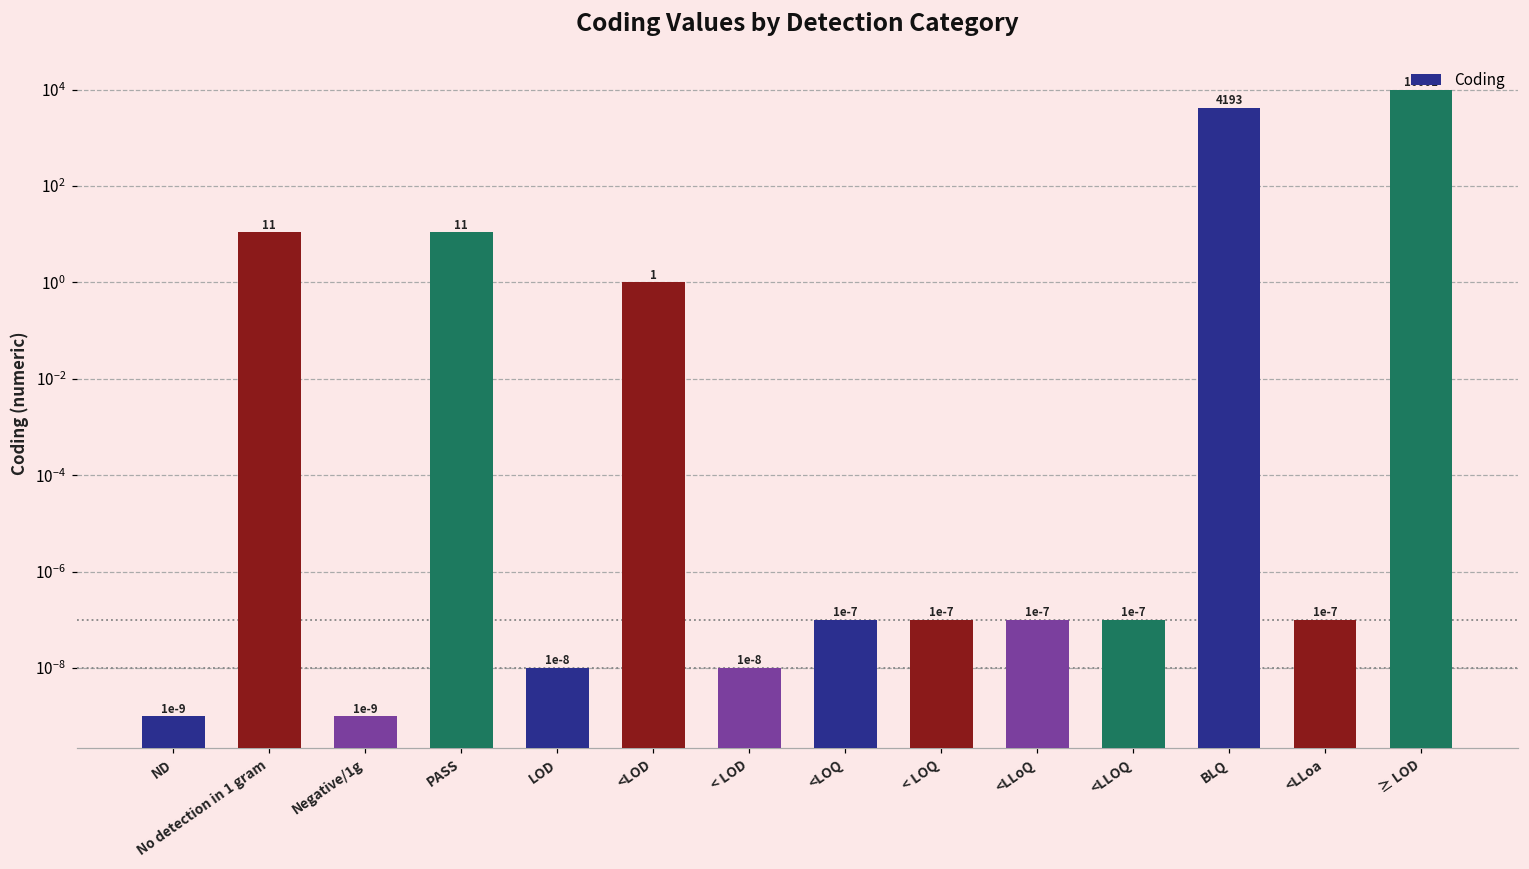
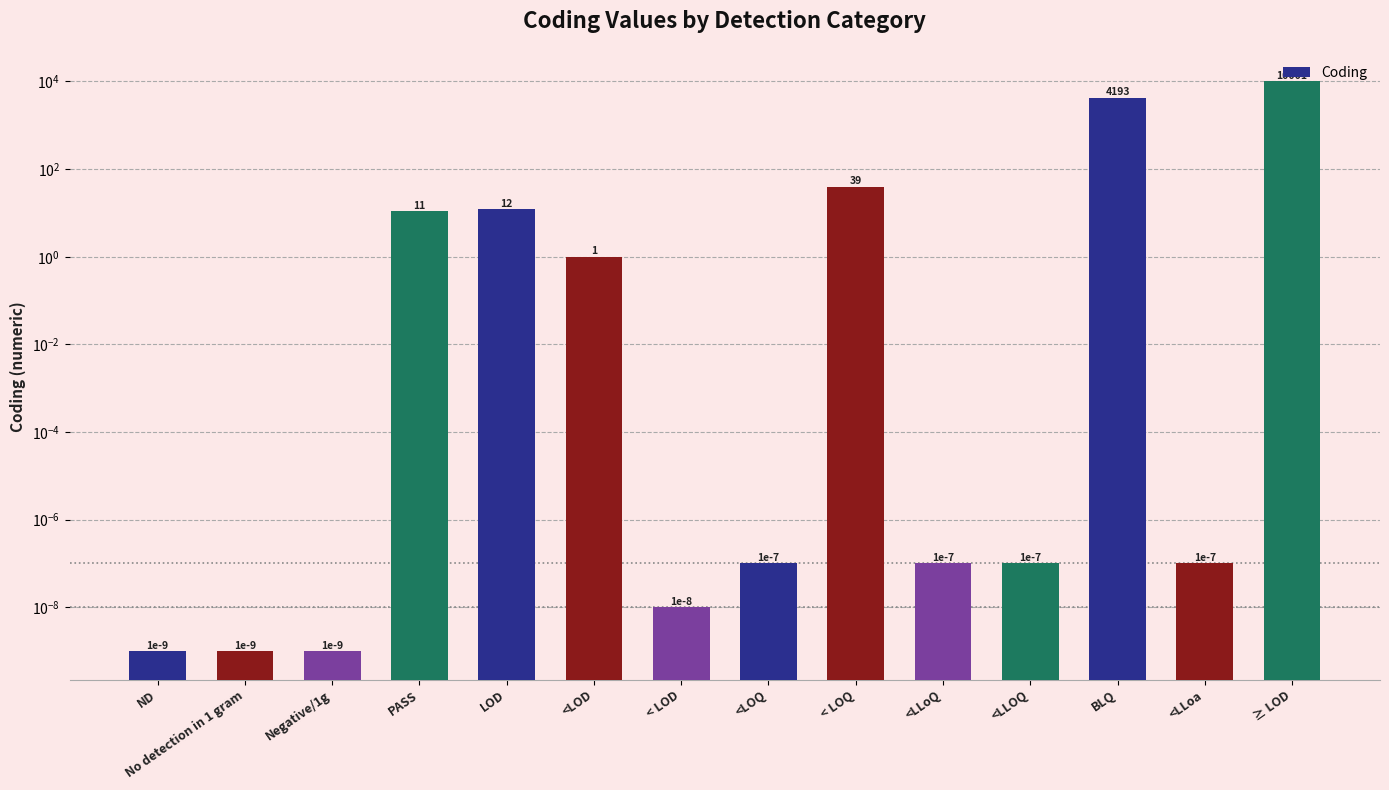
  {
    "ND": "1e-9",
-   "No detection in 1 gram": "11",
+   "No detection in 1 gram": "1e-9",
    "Negative/1g": "1e-9",
    "PASS": "11",
-   "LOD": "1e-8",
+   "LOD": "12",
    "<LOD": "1",
    "< LOD": "1e-8",
    "<LOQ": "1e-7",
-   "< LOQ": "1e-7",
+   "< LOQ": "39",
    "<LLoQ": "1e-7",
    "<LLOQ": "1e-7",
    "BLQ": "4193",
    "<LLoa": "1e-7",
    "≥ LOD": "10001"
  }
